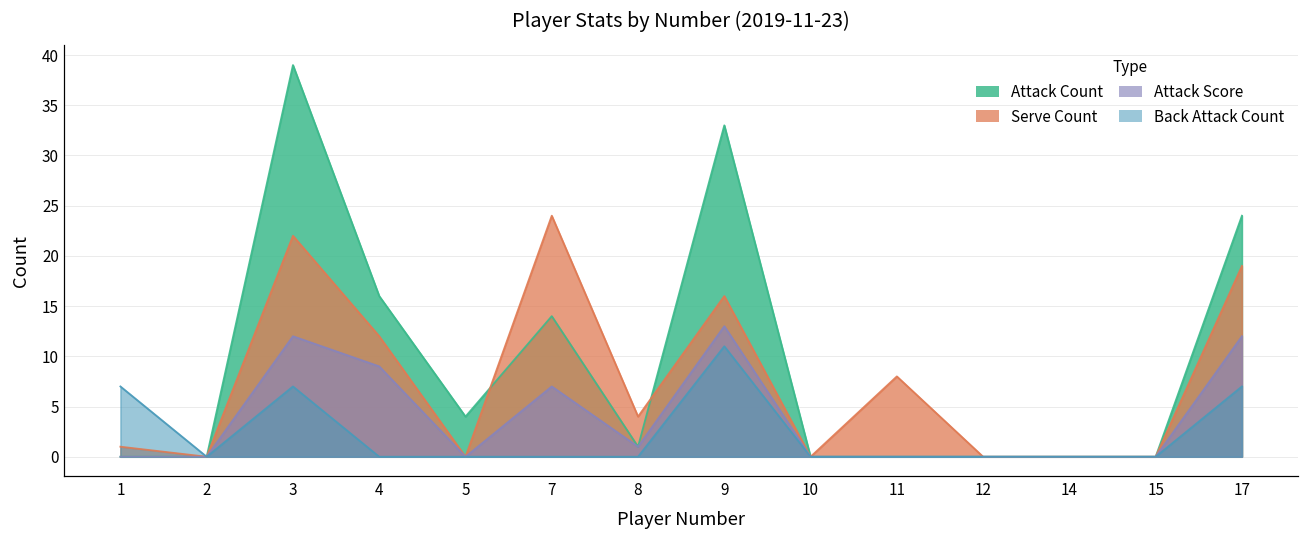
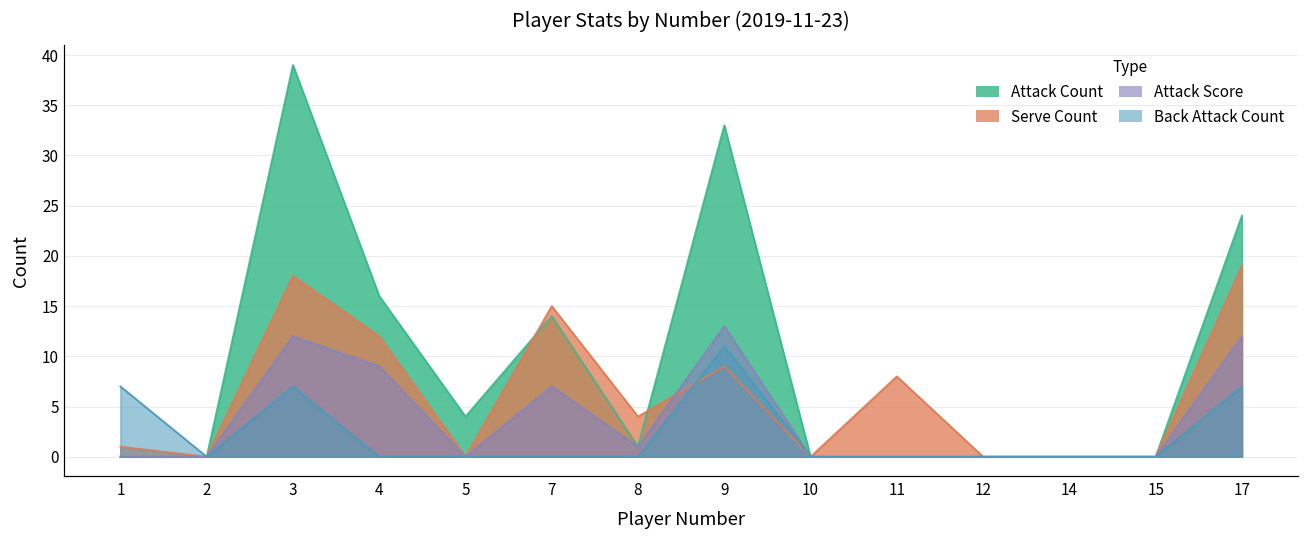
  {
    "Serve Count": {
      "1": 1,
-     "3": 22,
+     "3": 18,
      "4": 12,
-     "7": 24,
+     "7": 15,
      "8": 4,
-     "9": 16,
+     "9": 9,
      "11": 8,
      "17": 19
    }
  }
